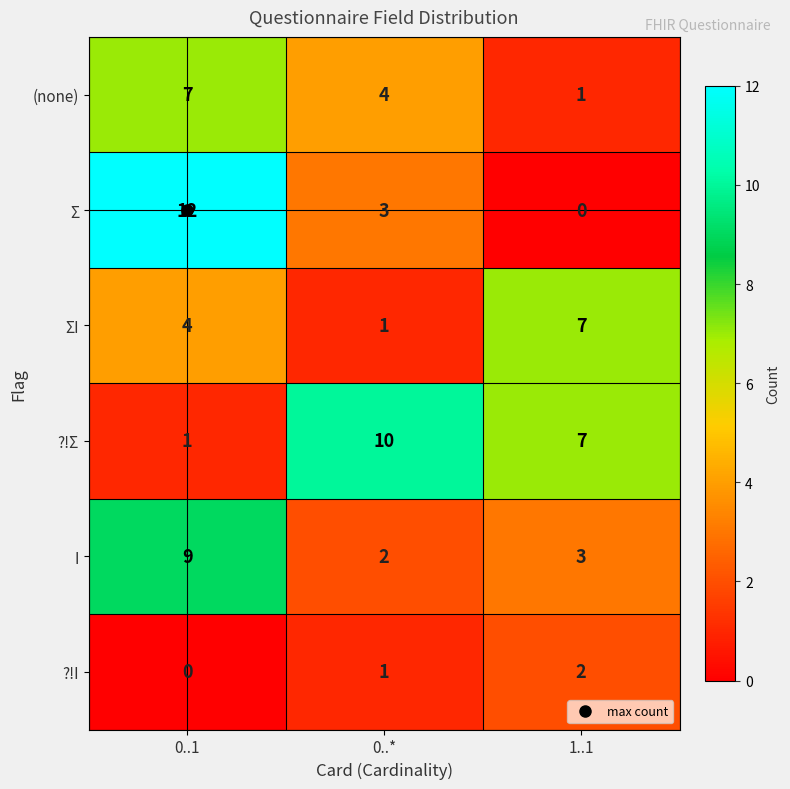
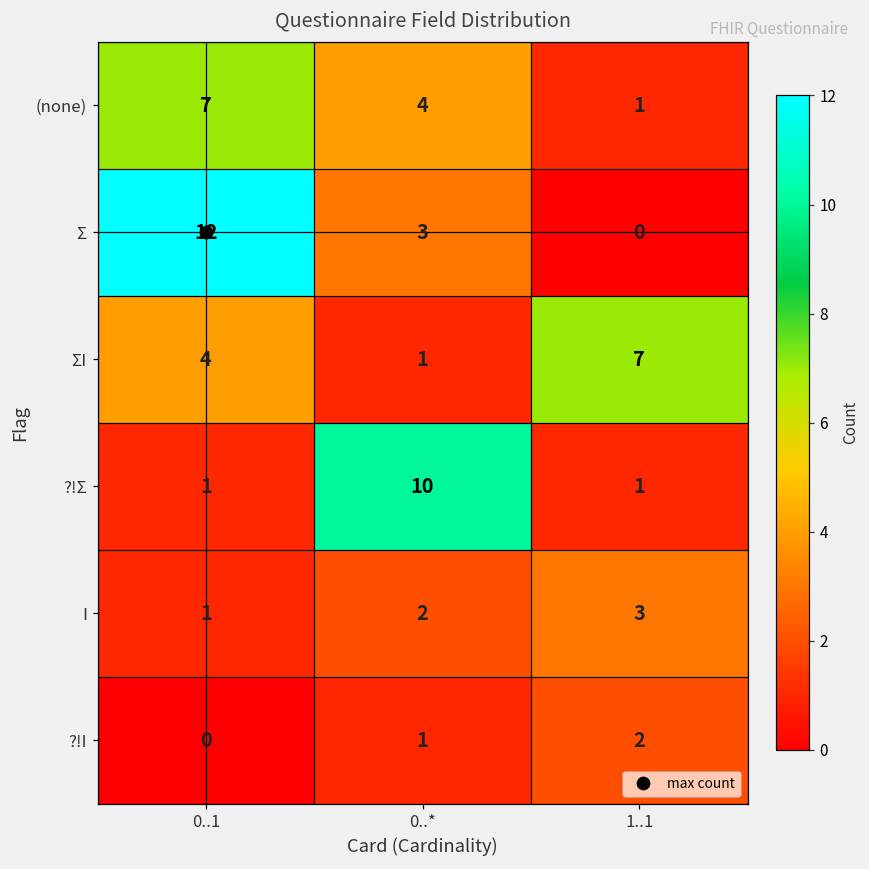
  {
    "(none)": {
      "0..1": 7,
      "0..*": 4,
      "1..1": 1
    },
    "Σ": {
      "0..*": 3,
      "1..1": 0
    },
    "ΣI": {
      "0..1": 4,
      "0..*": 1,
      "1..1": 7
    },
    "?!Σ": {
      "0..1": 1,
      "0..*": 10,
-     "1..1": 7
+     "1..1": 1
    },
    "I": {
-     "0..1": 9,
+     "0..1": 1,
      "0..*": 2,
      "1..1": 3
    },
    "?!I": {
      "0..1": 0,
      "0..*": 1,
      "1..1": 2
    }
  }
